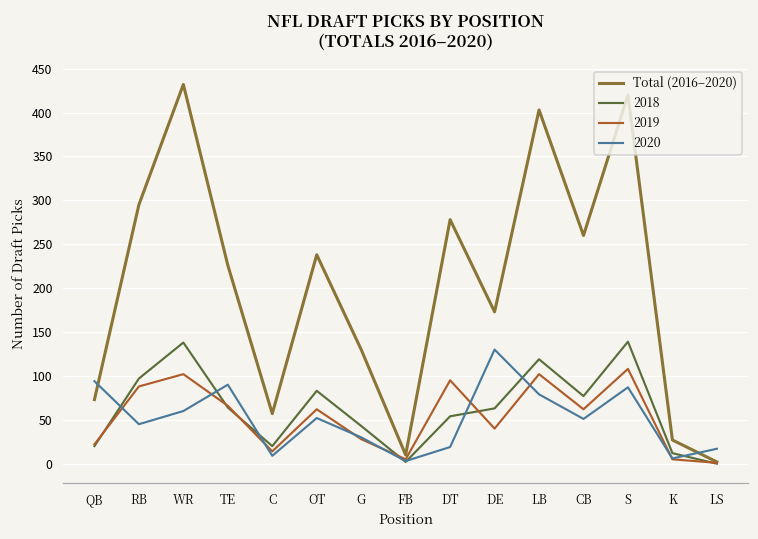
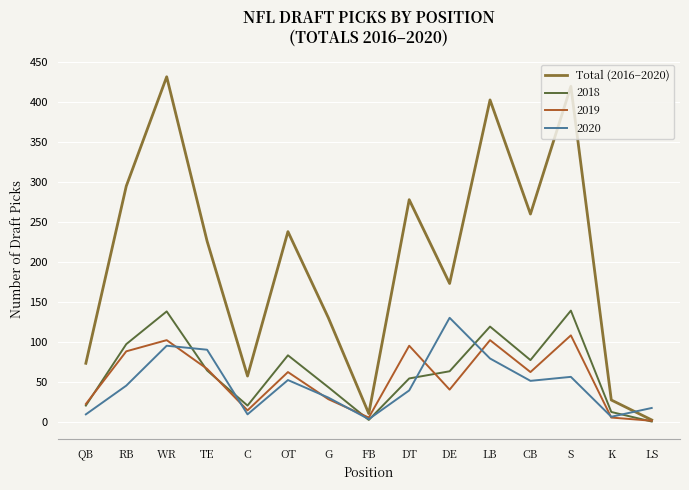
  {
    "2020": {
-     "QB": 90,
+     "QB": 10,
      "RB": 50,
-     "WR": 60,
+     "WR": 100,
      "TE": 90,
      "C": 10,
      "OT": 50,
-     "DT": 20,
+     "DT": 40,
      "DE": 130,
      "LB": 80,
      "CB": 50,
-     "S": 90,
+     "S": 60,
      "LS": 20
    }
  }
